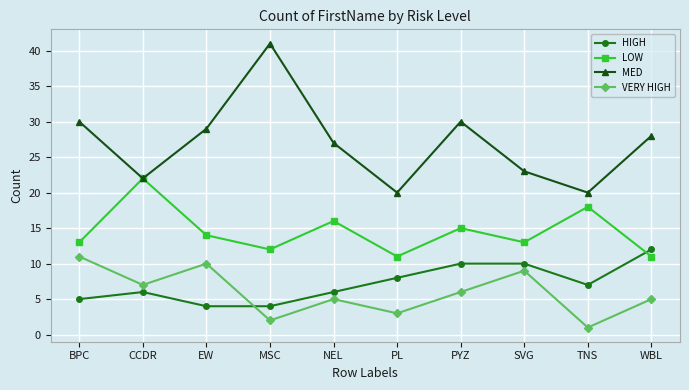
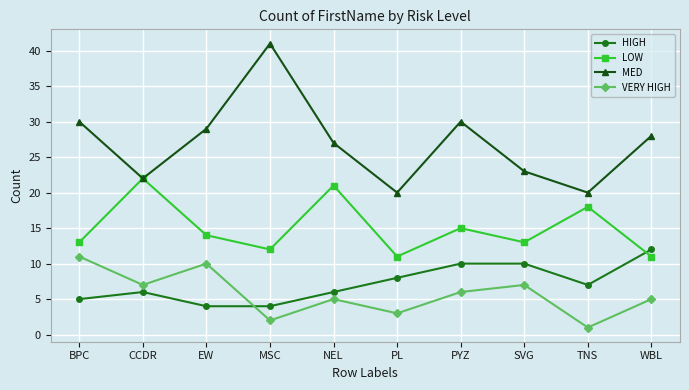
  {
    "LOW": {
      "BPC": 13,
      "EW": 14,
      "MSC": 12,
-     "NEL": 16,
+     "NEL": 21,
      "PL": 11,
      "PYZ": 15,
      "SVG": 13,
      "TNS": 18,
      "WBL": 11
    },
    "VERY HIGH": {
      "BPC": 11,
      "CCDR": 7,
      "EW": 10,
      "MSC": 2,
      "NEL": 5,
      "PL": 3,
      "PYZ": 6,
-     "SVG": 9,
+     "SVG": 7,
      "TNS": 1,
      "WBL": 5
    }
  }
